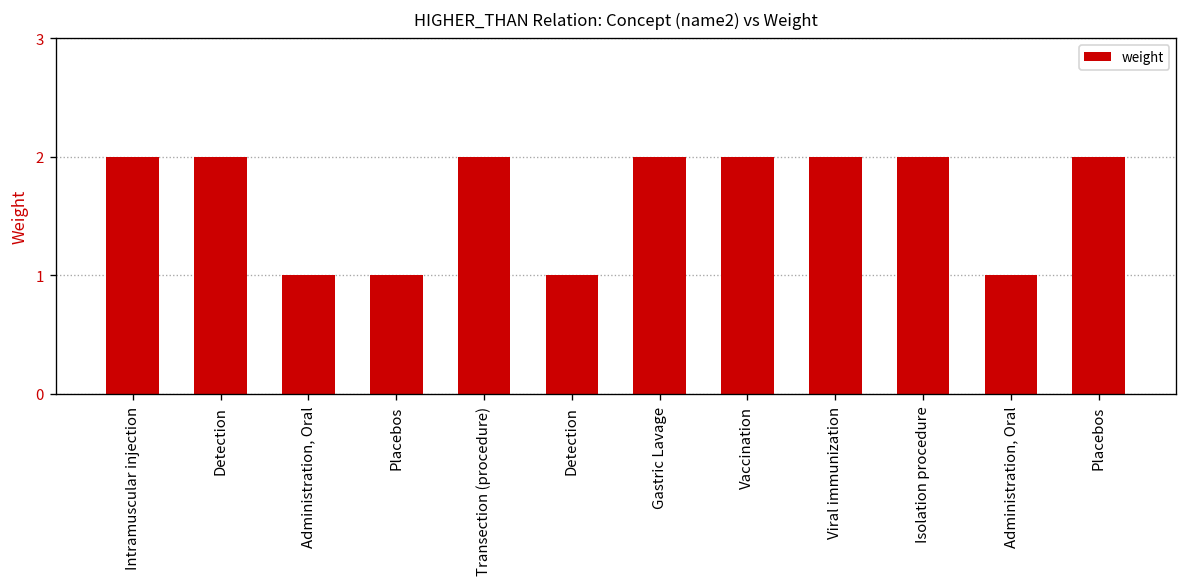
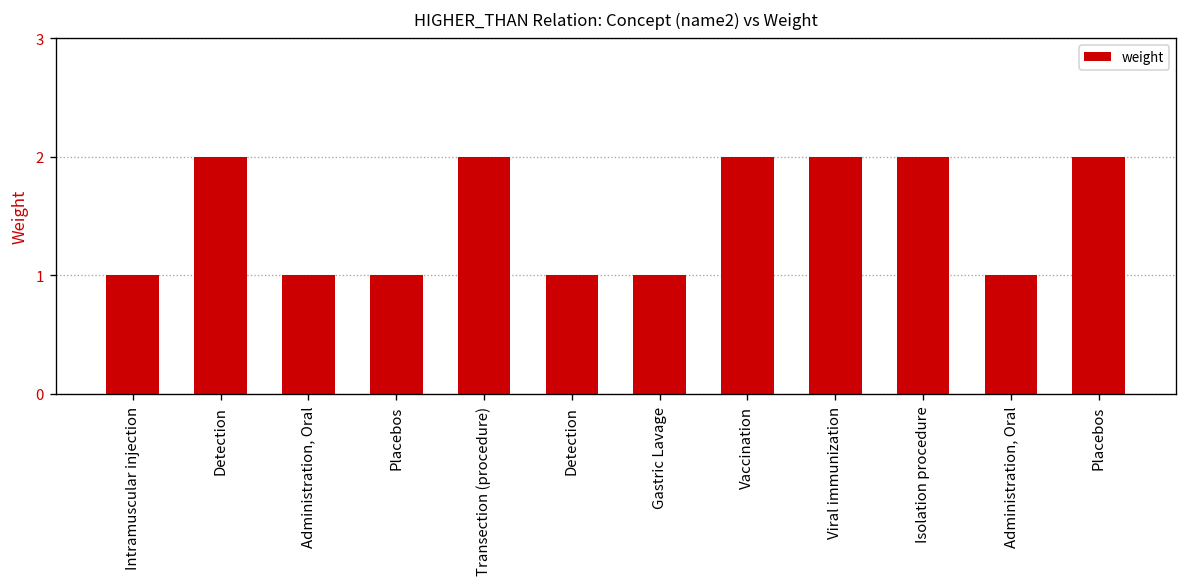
  {
-   "Intramuscular injection": 2,
+   "Intramuscular injection": 1,
    "Transection (procedure)": 2,
-   "Gastric Lavage": 2,
+   "Gastric Lavage": 1,
    "Vaccination": 2,
    "Viral immunization": 2,
    "Isolation procedure": 2
  }
